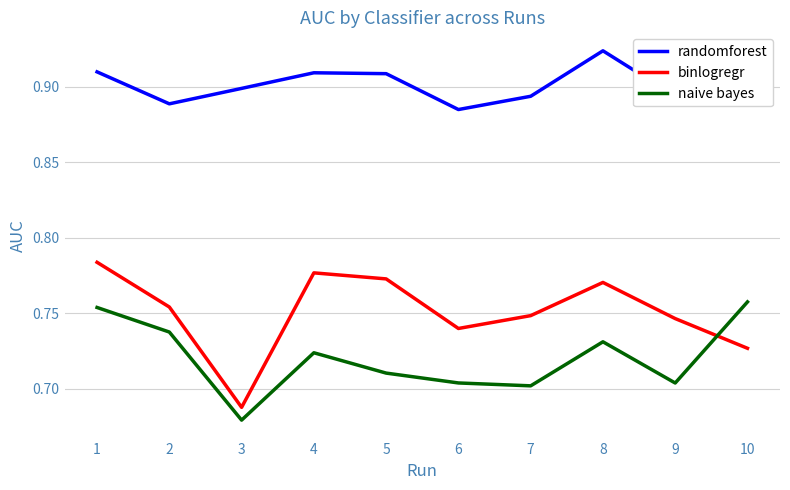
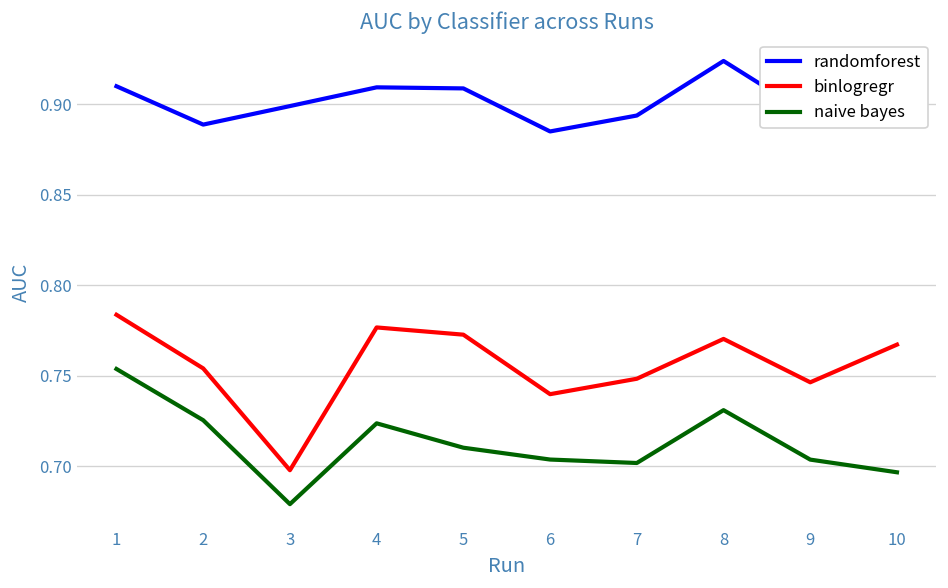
  {
    "randomforest": {
      "1": 0.910,
      "2": 0.889,
      "3": 0.899,
      "4": 0.909,
      "5": 0.909,
      "6": 0.885,
      "7": 0.894,
      "8": 0.924
    },
    "binlogregr": {
      "1": 0.784,
      "2": 0.754,
-     "3": 0.688,
+     "3": 0.698,
      "4": 0.777,
      "5": 0.773,
      "6": 0.740,
      "7": 0.748,
      "8": 0.770,
      "9": 0.746,
-     "10": 0.727
+     "10": 0.767
    },
    "naive bayes": {
      "1": 0.754,
-     "2": 0.738,
+     "2": 0.726,
      "3": 0.679,
      "4": 0.724,
      "5": 0.710,
      "6": 0.704,
      "7": 0.702,
      "8": 0.731,
      "9": 0.704,
-     "10": 0.757
+     "10": 0.697
    }
  }
